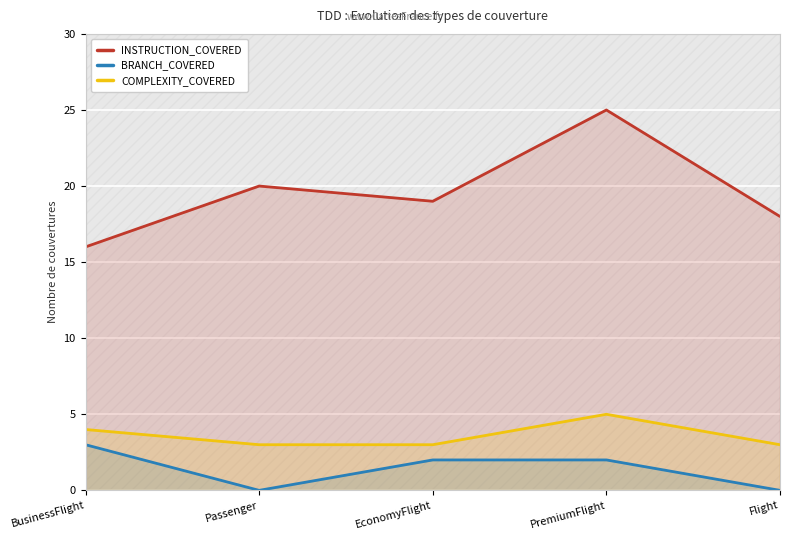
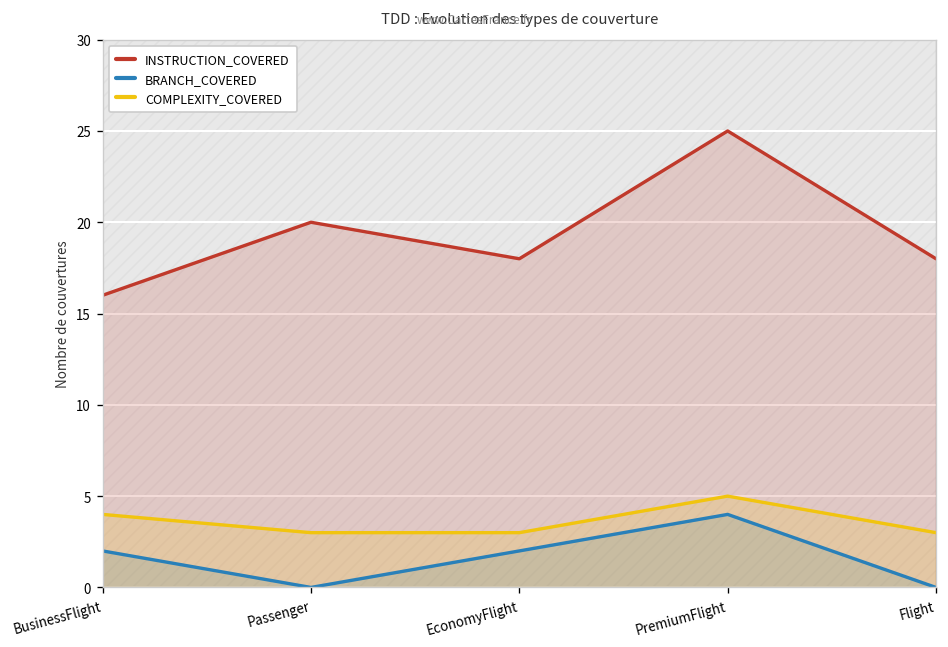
  {
    "INSTRUCTION_COVERED": {
      "BusinessFlight": 16,
      "Passenger": 20,
-     "EconomyFlight": 19,
+     "EconomyFlight": 18,
      "PremiumFlight": 25,
      "Flight": 18
    },
    "BRANCH_COVERED": {
-     "BusinessFlight": 3,
+     "BusinessFlight": 2,
      "Passenger": 0,
      "EconomyFlight": 2,
-     "PremiumFlight": 2,
+     "PremiumFlight": 4,
      "Flight": 0
    },
    "COMPLEXITY_COVERED": {
      "BusinessFlight": 4,
      "Passenger": 3,
      "EconomyFlight": 3,
      "PremiumFlight": 5,
      "Flight": 3
    }
  }
